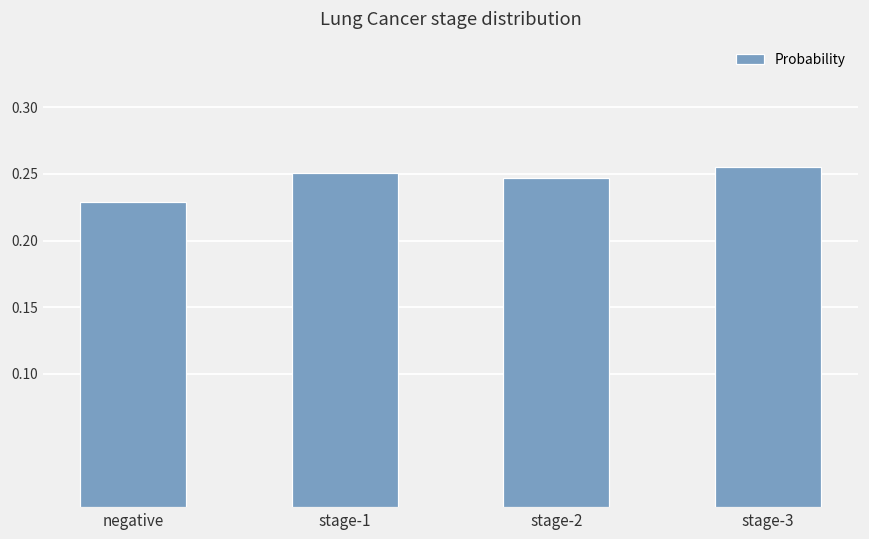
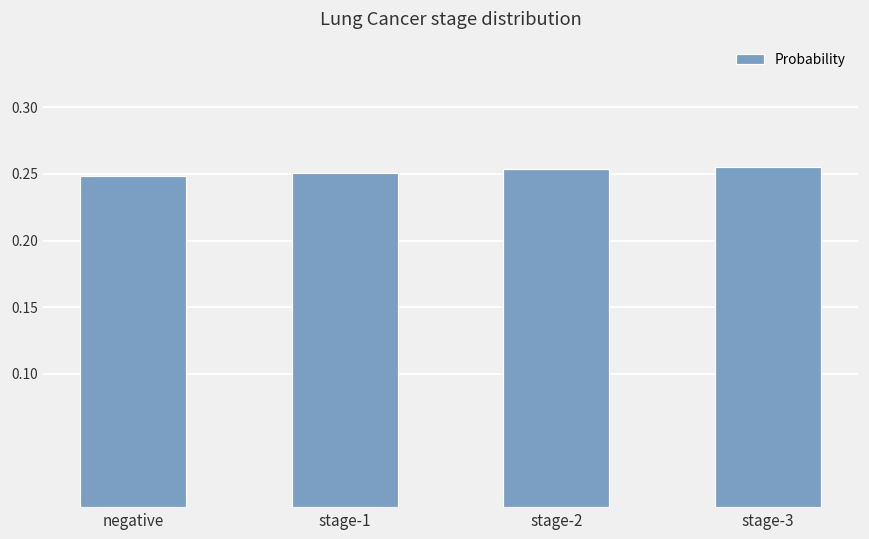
  {
-   "negative": 0.229,
+   "negative": 0.248,
    "stage-1": 0.251,
-   "stage-2": 0.247,
+   "stage-2": 0.254,
    "stage-3": 0.255
  }
